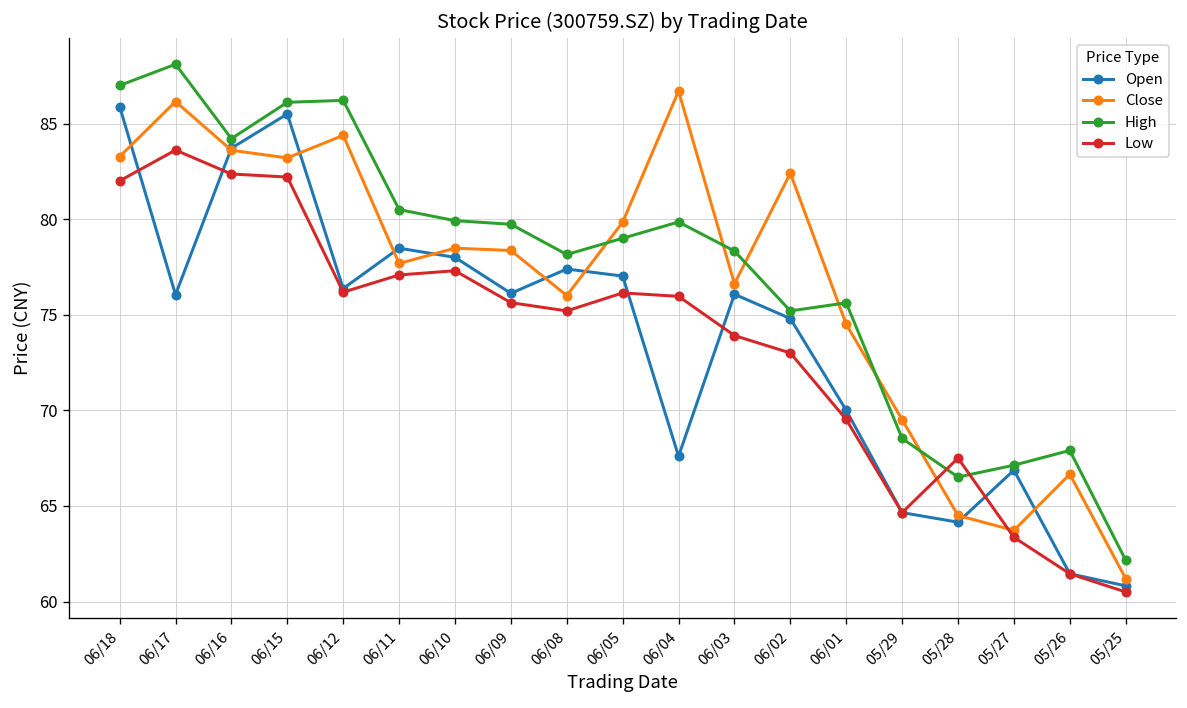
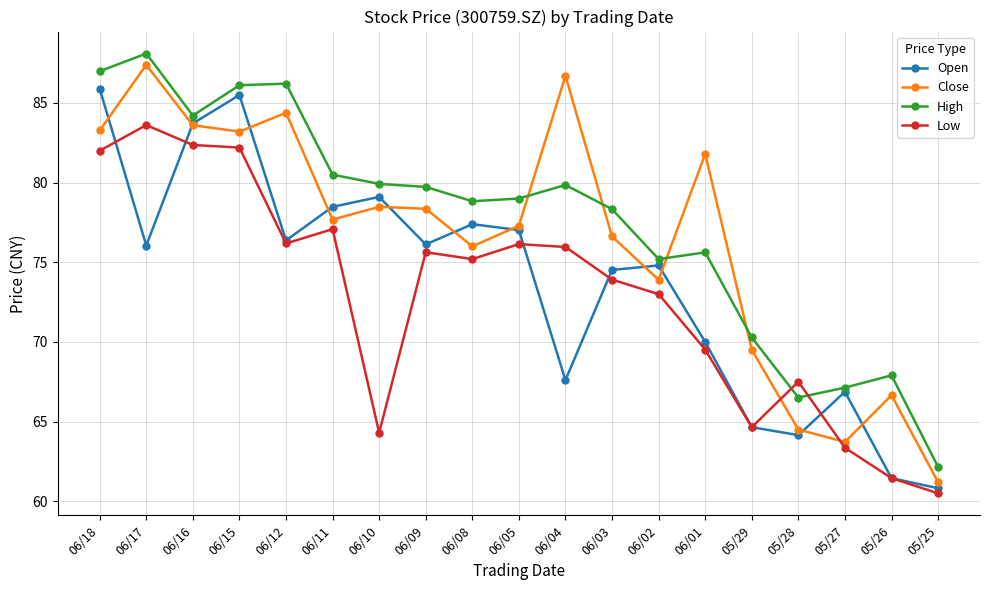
  {
    "Open": {
      "06/18": 85.9,
      "06/17": 76.1,
      "06/15": 85.5,
      "06/12": 76.4,
      "06/11": 78.5,
-     "06/10": 78.0,
+     "06/10": 79.1,
      "06/09": 76.1,
      "06/08": 77.4,
      "06/05": 77.0,
      "06/04": 67.6,
-     "06/03": 76.1,
+     "06/03": 74.5,
      "06/02": 74.8,
      "06/01": 70.0,
      "05/28": 64.2,
      "05/27": 66.9,
      "05/25": 60.8
    },
    "Close": {
      "06/18": 83.3,
-     "06/17": 86.2,
+     "06/17": 87.4,
      "06/15": 83.2,
      "06/12": 84.4,
      "06/11": 77.7,
      "06/10": 78.5,
      "06/09": 78.4,
      "06/08": 76.0,
-     "06/05": 79.8,
+     "06/05": 77.3,
      "06/04": 86.7,
      "06/03": 76.6,
-     "06/02": 82.4,
-     "06/01": 74.5,
+     "06/02": 73.9,
+     "06/01": 81.8,
      "05/29": 69.5,
      "05/28": 64.5,
      "05/27": 63.7,
      "05/26": 66.7,
      "05/25": 61.2
    },
    "High": {
      "06/18": 87.0,
      "06/17": 88.1,
      "06/16": 84.2,
      "06/15": 86.1,
      "06/12": 86.2,
      "06/11": 80.5,
      "06/10": 79.9,
      "06/09": 79.7,
-     "06/08": 78.2,
+     "06/08": 78.8,
      "06/05": 79.0,
      "06/04": 79.9,
      "06/03": 78.3,
      "06/02": 75.2,
      "06/01": 75.6,
-     "05/29": 68.5,
+     "05/29": 70.3,
      "05/28": 66.5,
      "05/27": 67.1,
      "05/26": 67.9,
      "05/25": 62.2
    },
    "Low": {
      "06/18": 82.0,
      "06/17": 83.6,
      "06/16": 82.4,
      "06/15": 82.2,
      "06/12": 76.2,
      "06/11": 77.1,
-     "06/10": 77.3,
+     "06/10": 64.3,
      "06/09": 75.6,
      "06/08": 75.2,
      "06/05": 76.1,
      "06/04": 76.0,
      "06/03": 73.9,
      "06/02": 73.0,
      "06/01": 69.5,
      "05/28": 67.5,
      "05/27": 63.4,
      "05/25": 60.5
    }
  }
